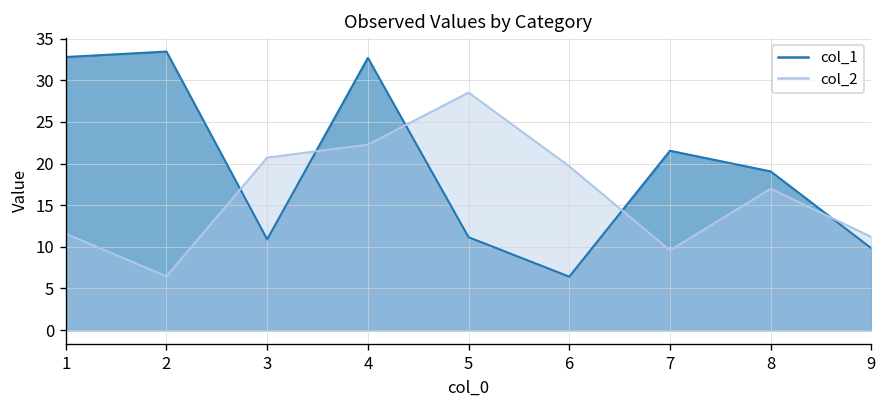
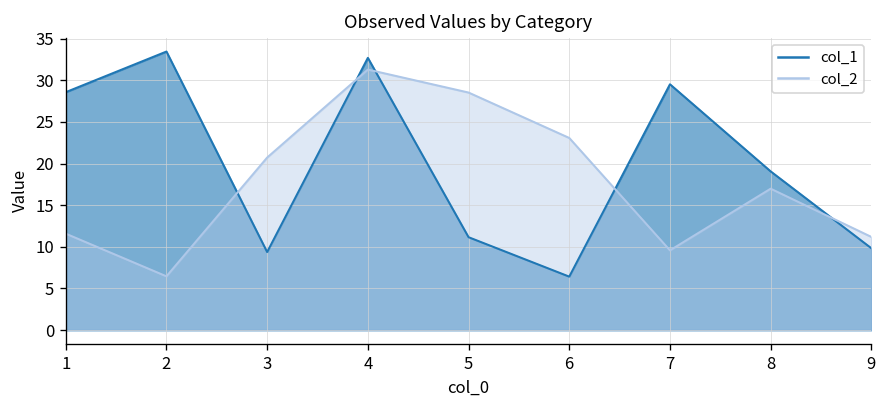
  {
    "col_1": {
-     "1": 33,
+     "1": 29,
      "2": 33,
-     "3": 11,
+     "3": 9,
      "4": 33,
      "5": 11,
      "6": 6,
-     "7": 22,
+     "7": 30,
      "8": 19,
      "9": 10
    },
    "col_2": {
      "1": 12,
      "2": 6,
      "3": 21,
-     "4": 22,
+     "4": 31,
      "5": 29,
-     "6": 20,
+     "6": 23,
      "7": 10,
      "8": 17,
      "9": 11
    }
  }
